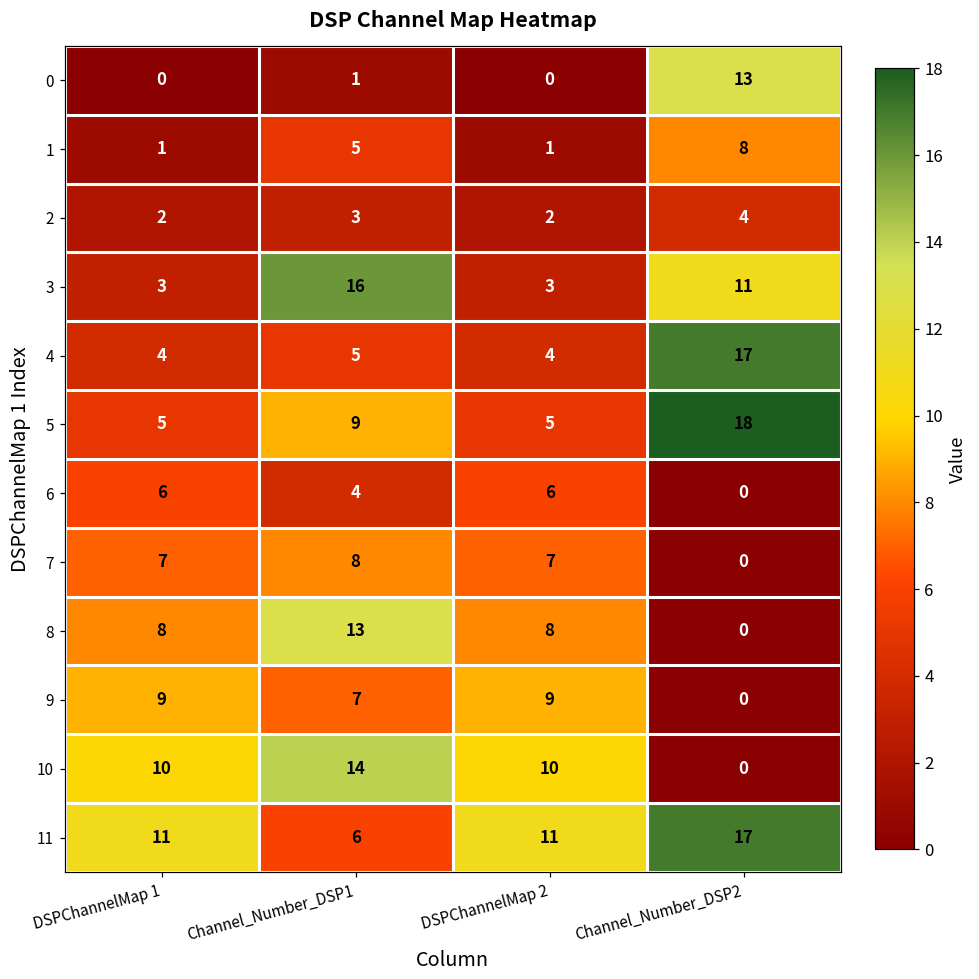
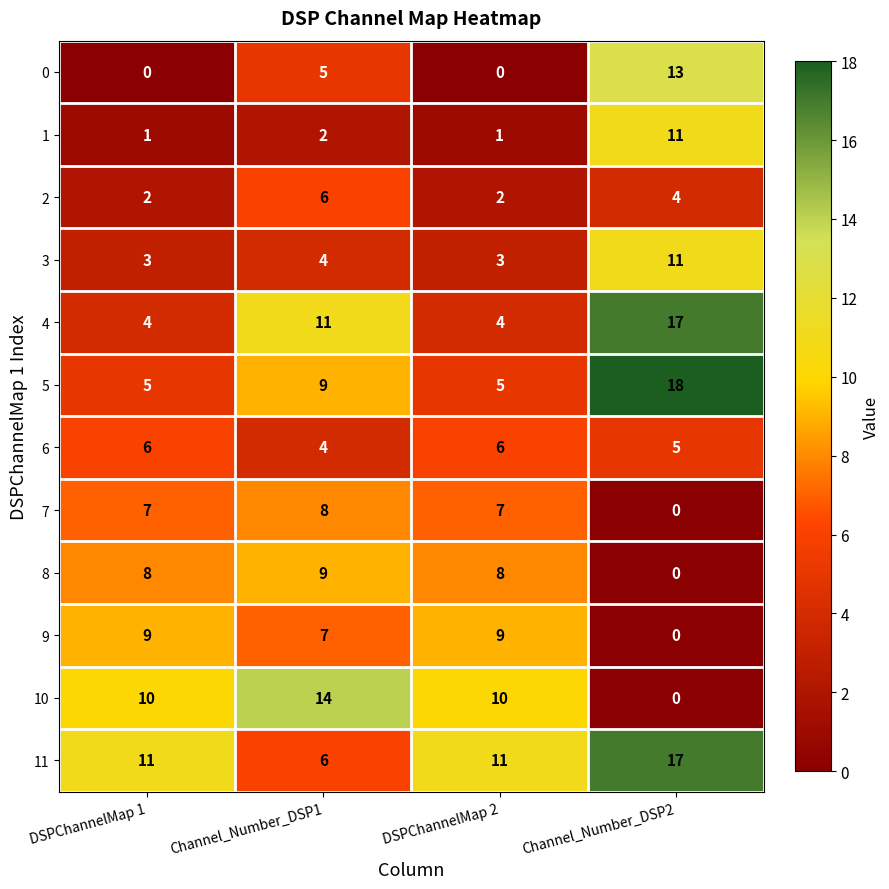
  {
    "0": {
      "DSPChannelMap 1": 0,
-     "Channel_Number_DSP1": 1,
+     "Channel_Number_DSP1": 5,
      "DSPChannelMap 2": 0,
      "Channel_Number_DSP2": 13
    },
    "1": {
      "DSPChannelMap 1": 1,
-     "Channel_Number_DSP1": 5,
+     "Channel_Number_DSP1": 2,
      "DSPChannelMap 2": 1,
-     "Channel_Number_DSP2": 8
+     "Channel_Number_DSP2": 11
    },
    "2": {
      "DSPChannelMap 1": 2,
-     "Channel_Number_DSP1": 3,
+     "Channel_Number_DSP1": 6,
      "DSPChannelMap 2": 2,
      "Channel_Number_DSP2": 4
    },
    "3": {
      "DSPChannelMap 1": 3,
-     "Channel_Number_DSP1": 16,
+     "Channel_Number_DSP1": 4,
      "DSPChannelMap 2": 3,
      "Channel_Number_DSP2": 11
    },
    "4": {
      "DSPChannelMap 1": 4,
-     "Channel_Number_DSP1": 5,
+     "Channel_Number_DSP1": 11,
      "DSPChannelMap 2": 4,
      "Channel_Number_DSP2": 17
    },
    "5": {
      "DSPChannelMap 1": 5,
      "Channel_Number_DSP1": 9,
      "DSPChannelMap 2": 5,
      "Channel_Number_DSP2": 18
    },
    "6": {
      "DSPChannelMap 1": 6,
      "Channel_Number_DSP1": 4,
      "DSPChannelMap 2": 6,
-     "Channel_Number_DSP2": 0
+     "Channel_Number_DSP2": 5
    },
    "7": {
      "DSPChannelMap 1": 7,
      "Channel_Number_DSP1": 8,
      "DSPChannelMap 2": 7,
      "Channel_Number_DSP2": 0
    },
    "8": {
      "DSPChannelMap 1": 8,
-     "Channel_Number_DSP1": 13,
+     "Channel_Number_DSP1": 9,
      "DSPChannelMap 2": 8,
      "Channel_Number_DSP2": 0
    },
    "9": {
      "DSPChannelMap 1": 9,
      "Channel_Number_DSP1": 7,
      "DSPChannelMap 2": 9,
      "Channel_Number_DSP2": 0
    },
    "10": {
      "DSPChannelMap 1": 10,
      "Channel_Number_DSP1": 14,
      "DSPChannelMap 2": 10,
      "Channel_Number_DSP2": 0
    },
    "11": {
      "DSPChannelMap 1": 11,
      "Channel_Number_DSP1": 6,
      "DSPChannelMap 2": 11,
      "Channel_Number_DSP2": 17
    }
  }
